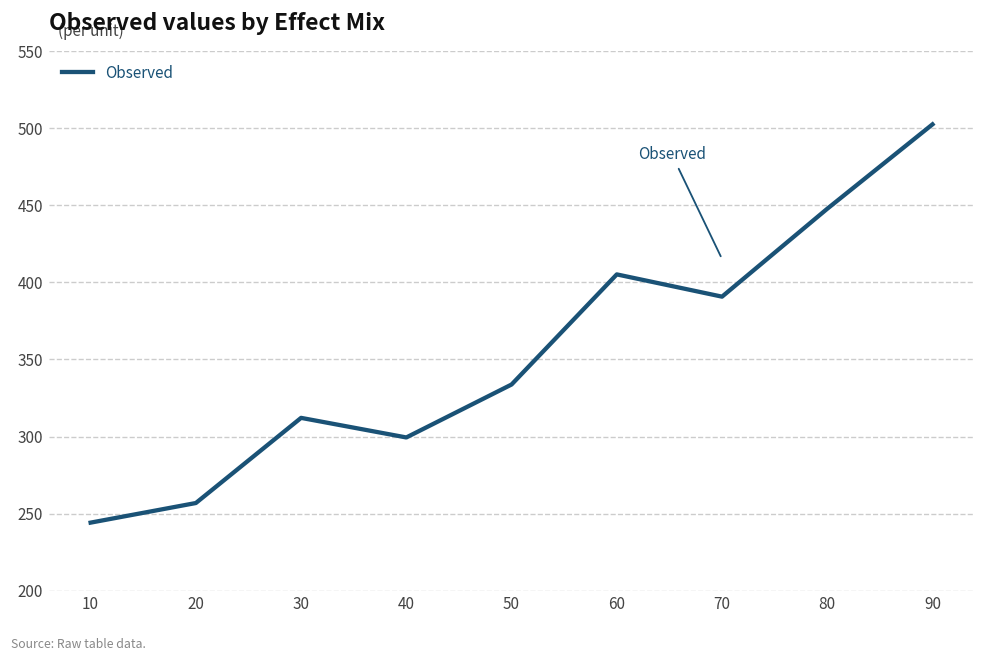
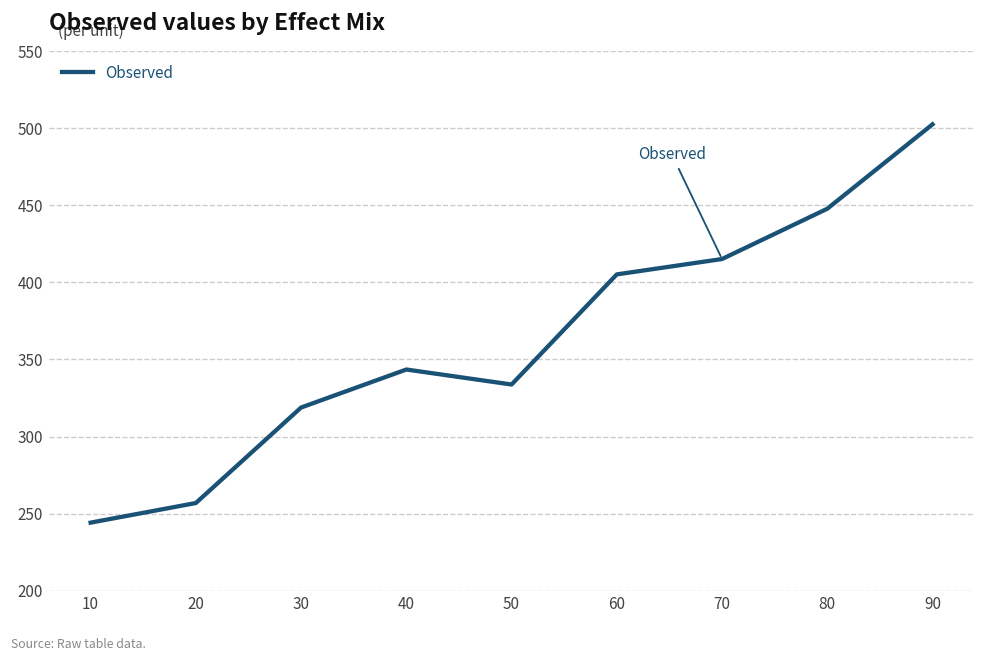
  {
    "10": 244,
    "20": 257,
-   "30": 312,
-   "40": 299,
+   "30": 319,
+   "40": 343,
    "50": 334,
    "60": 405,
-   "70": 391,
+   "70": 415,
    "80": 448,
    "90": 502
  }
